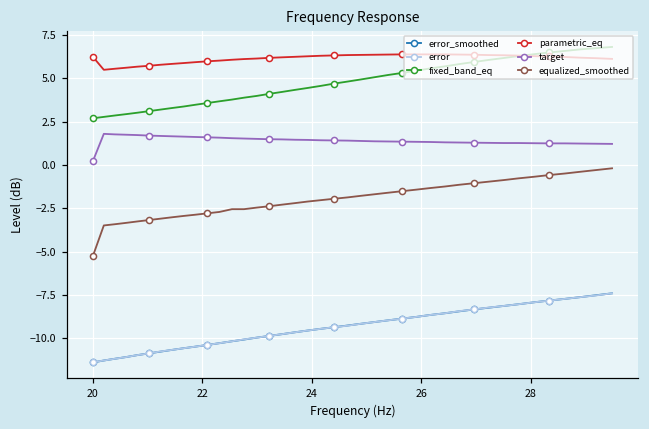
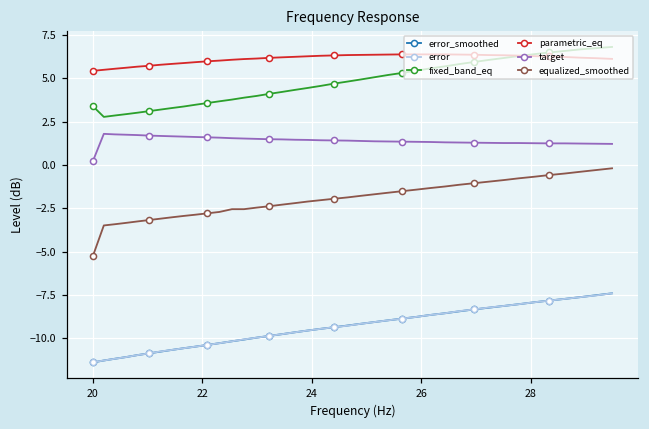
  {
    "fixed_band_eq": {
-     "20": 2.7
+     "20": 3.4
    },
    "parametric_eq": {
-     "20": 6.3
+     "20": 5.4
    },
    "target": {
      "20": 0.2
    },
    "equalized_smoothed": {
      "20": -5.3
    }
  }
